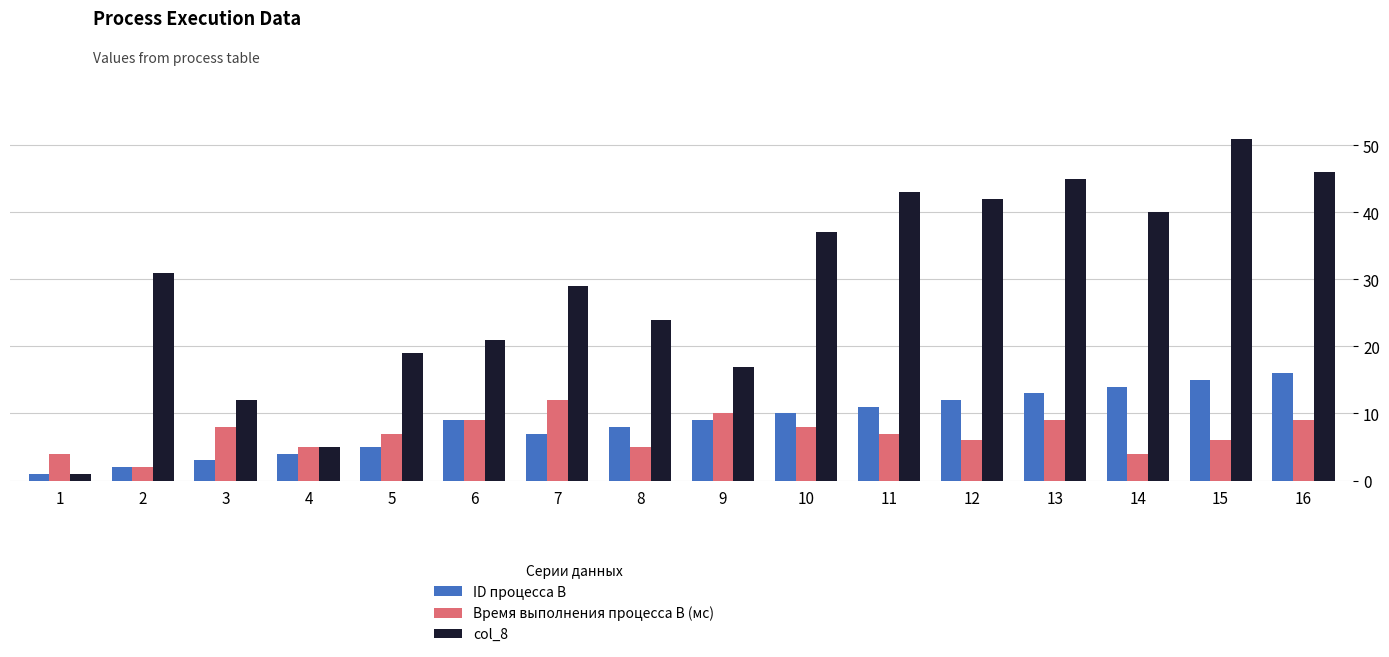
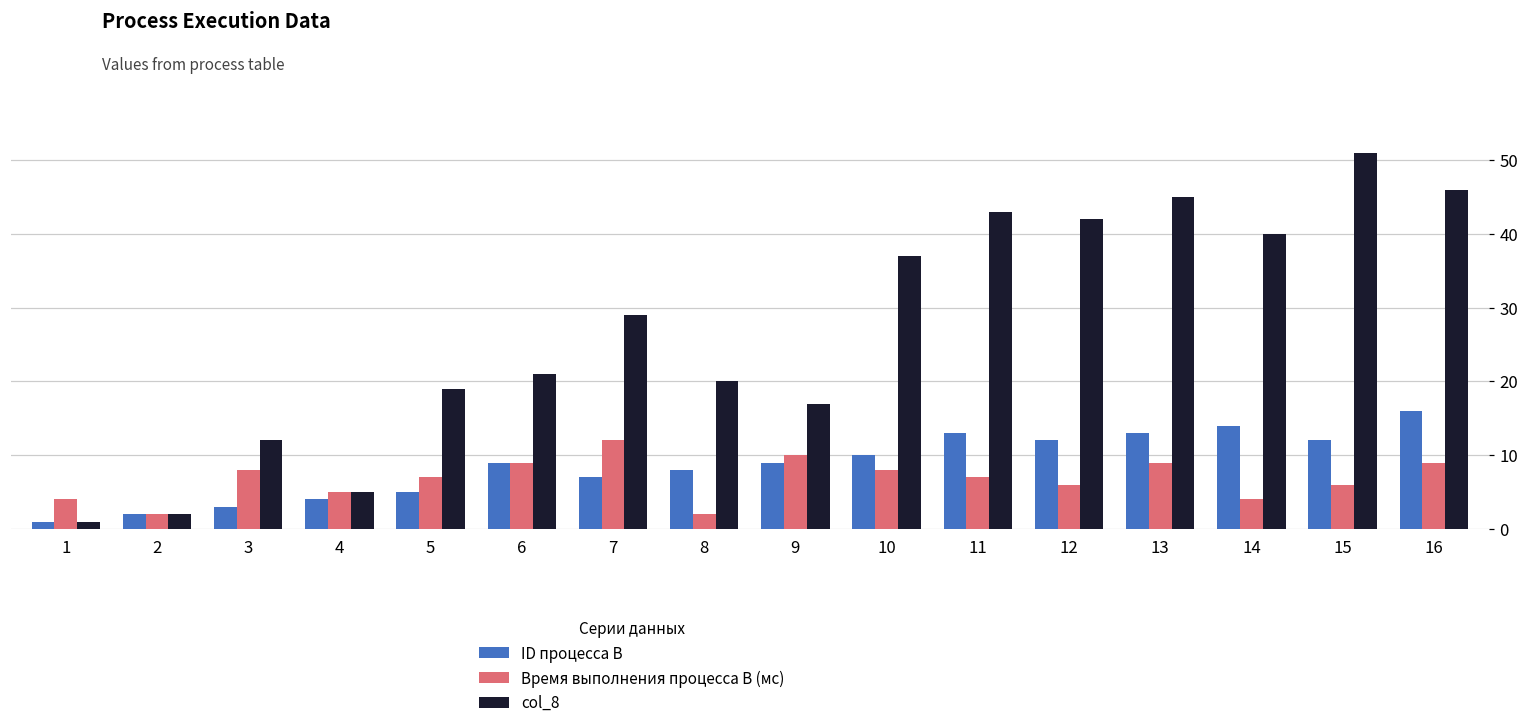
  {
    "ID процесса B": {
      "1": 1,
      "2": 2,
      "3": 3,
      "4": 4,
      "5": 5,
      "6": 9,
      "7": 7,
      "8": 8,
      "9": 9,
      "10": 10,
-     "11": 11,
+     "11": 13,
      "12": 12,
      "13": 13,
      "14": 14,
-     "15": 15,
+     "15": 12,
      "16": 16
    },
    "Время выполнения процесса B (мс)": {
      "1": 4,
      "2": 2,
      "3": 8,
      "4": 5,
      "5": 7,
      "6": 9,
      "7": 12,
-     "8": 5,
+     "8": 2,
      "9": 10,
      "10": 8,
      "11": 7,
      "12": 6,
      "13": 9,
      "14": 4,
      "15": 6,
      "16": 9
    },
    "col_8": {
      "1": 1,
-     "2": 31,
+     "2": 2,
      "3": 12,
      "4": 5,
      "5": 19,
      "6": 21,
      "7": 29,
-     "8": 24,
+     "8": 20,
      "9": 17,
      "10": 37,
      "11": 43,
      "12": 42,
      "13": 45,
      "14": 40,
      "15": 51,
      "16": 46
    }
  }
